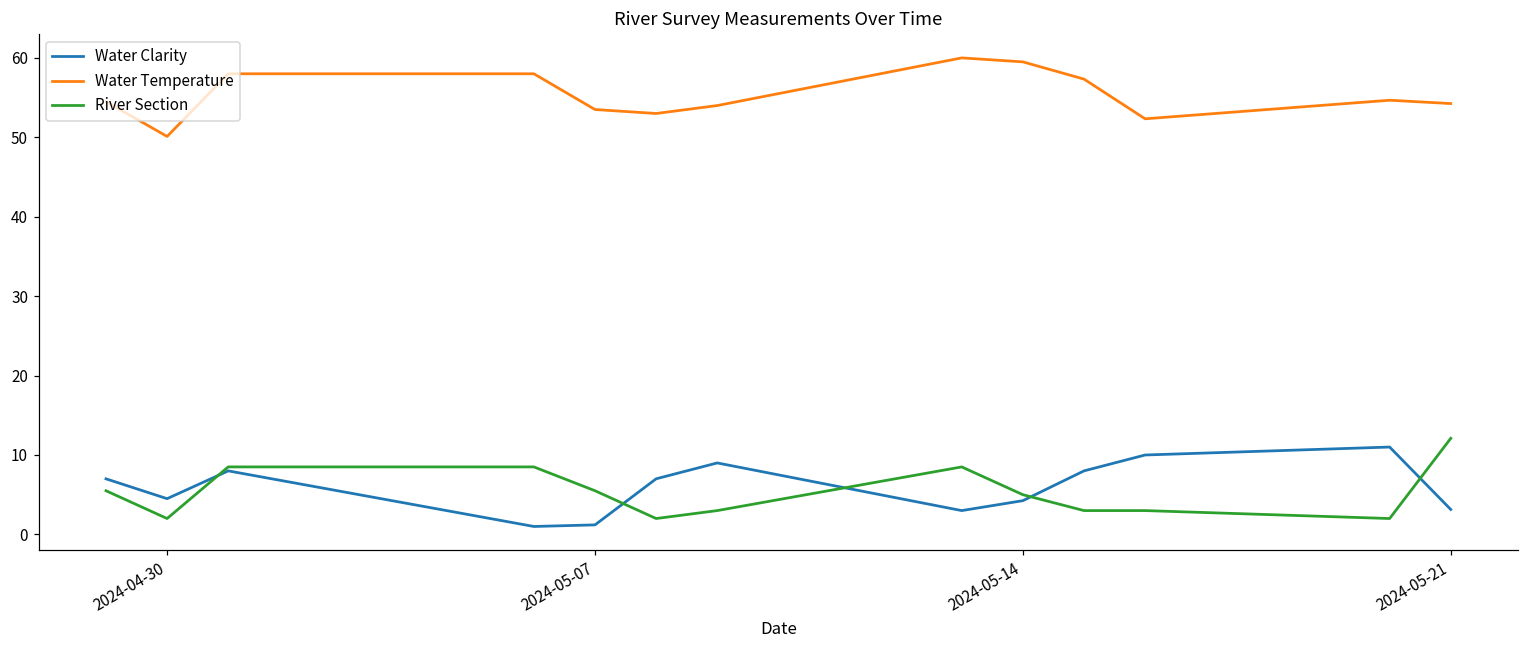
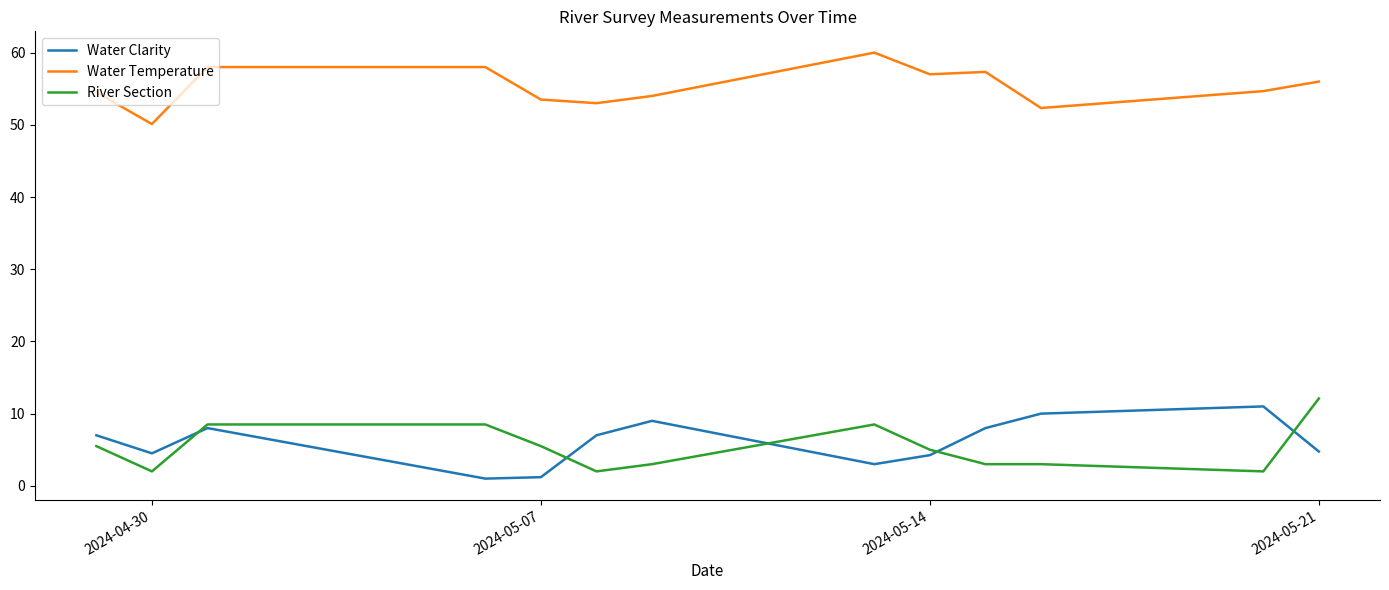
  {
    "Water Clarity": {
      "2024-04-30": 5,
      "2024-05-07": 1,
      "2024-05-14": 4,
-     "2024-05-21": 3
+     "2024-05-21": 5
    },
    "Water Temperature": {
      "2024-04-30": 50,
      "2024-05-07": 54,
-     "2024-05-14": 60,
-     "2024-05-21": 54
+     "2024-05-14": 57,
+     "2024-05-21": 56
    },
    "River Section": {
      "2024-04-30": 2,
      "2024-05-07": 6,
      "2024-05-14": 5,
      "2024-05-21": 12
    }
  }
